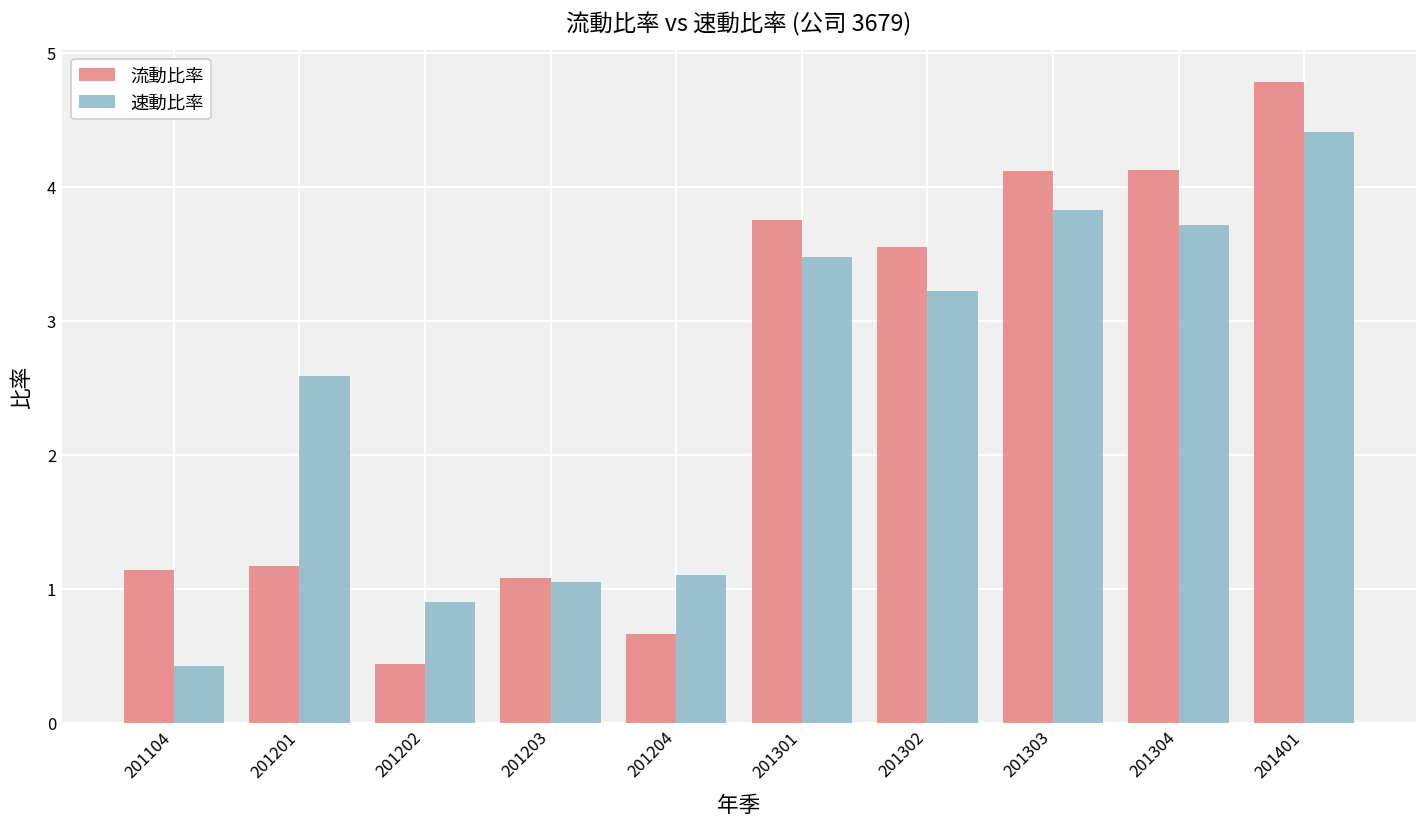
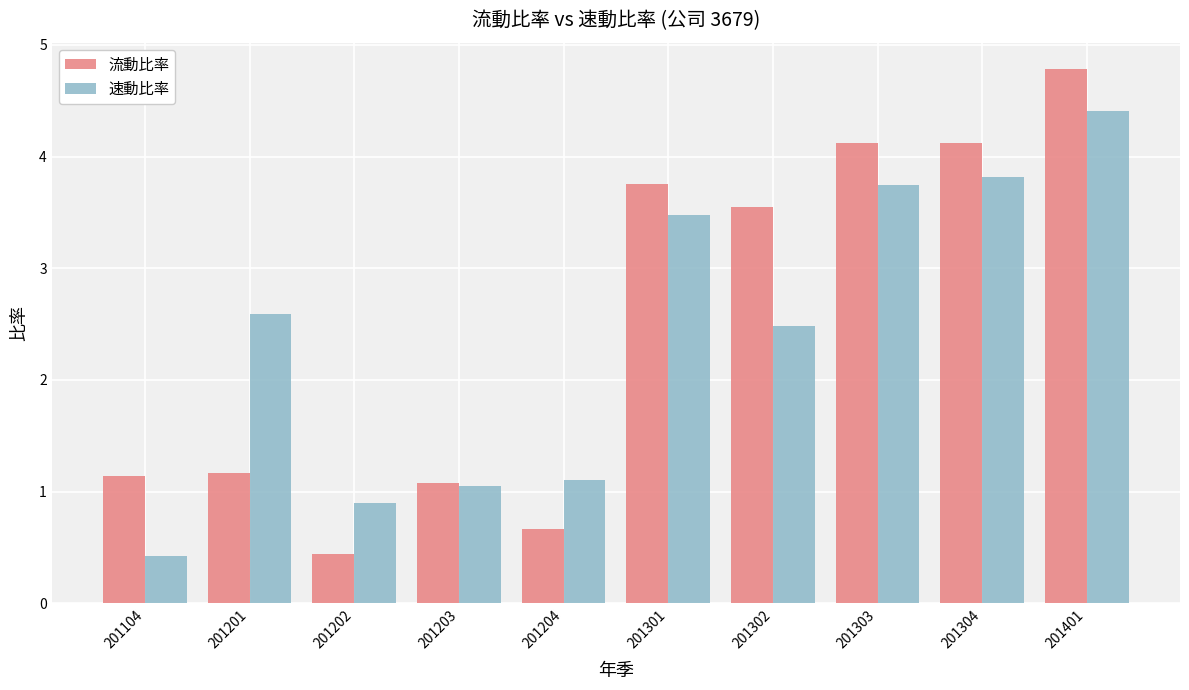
  {
    "流動比率": {
      "201104": 1.14,
      "201201": 1.17,
      "201202": 0.44,
      "201203": 1.08,
      "201204": 0.66,
      "201301": 3.75,
      "201302": 3.55,
      "201303": 4.12,
      "201304": 4.12,
      "201401": 4.78
    },
    "速動比率": {
      "201104": 0.42,
      "201201": 2.59,
      "201202": 0.90,
      "201203": 1.05,
      "201204": 1.11,
      "201301": 3.48,
-     "201302": 3.22,
-     "201303": 3.83,
-     "201304": 3.72,
+     "201302": 2.48,
+     "201303": 3.75,
+     "201304": 3.82,
      "201401": 4.41
    }
  }
